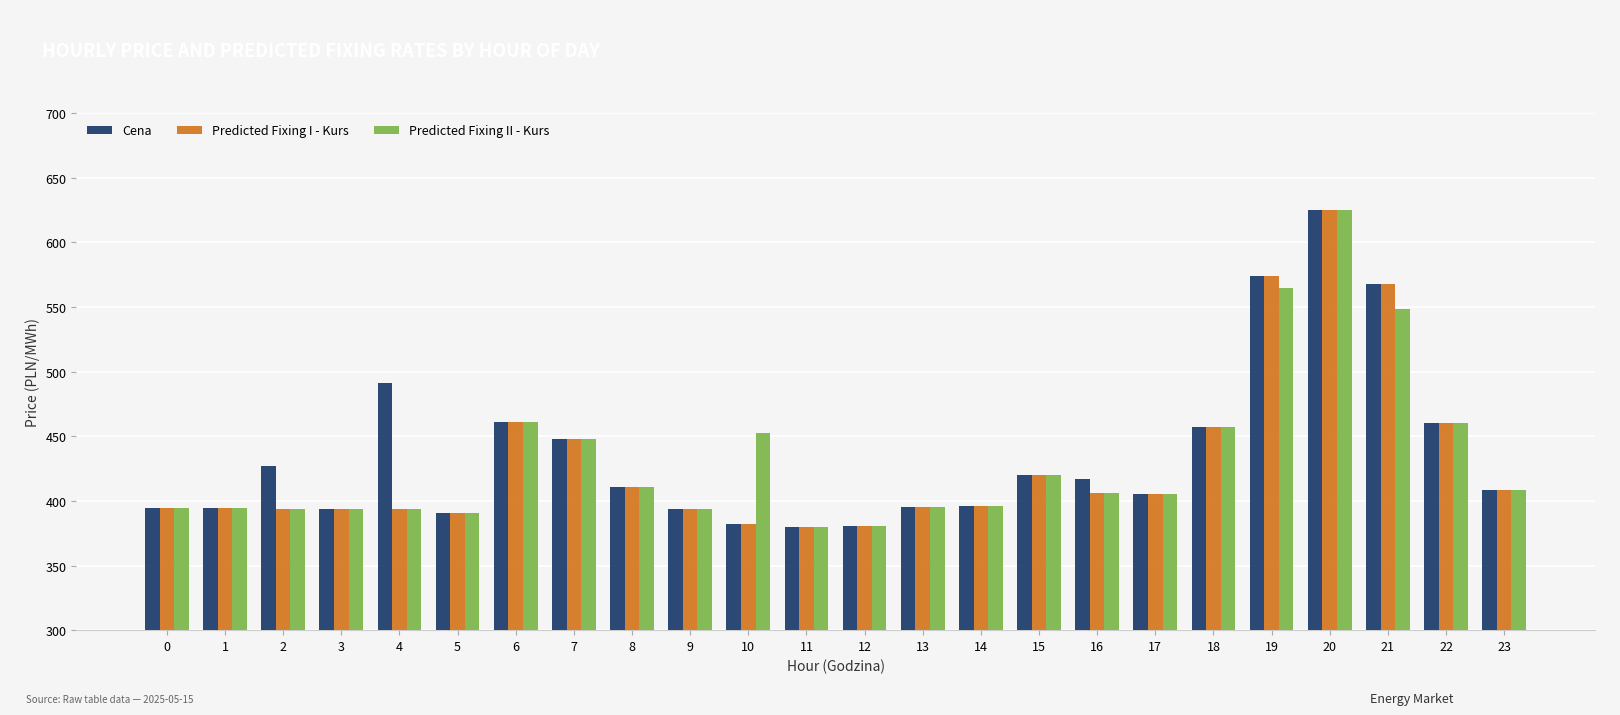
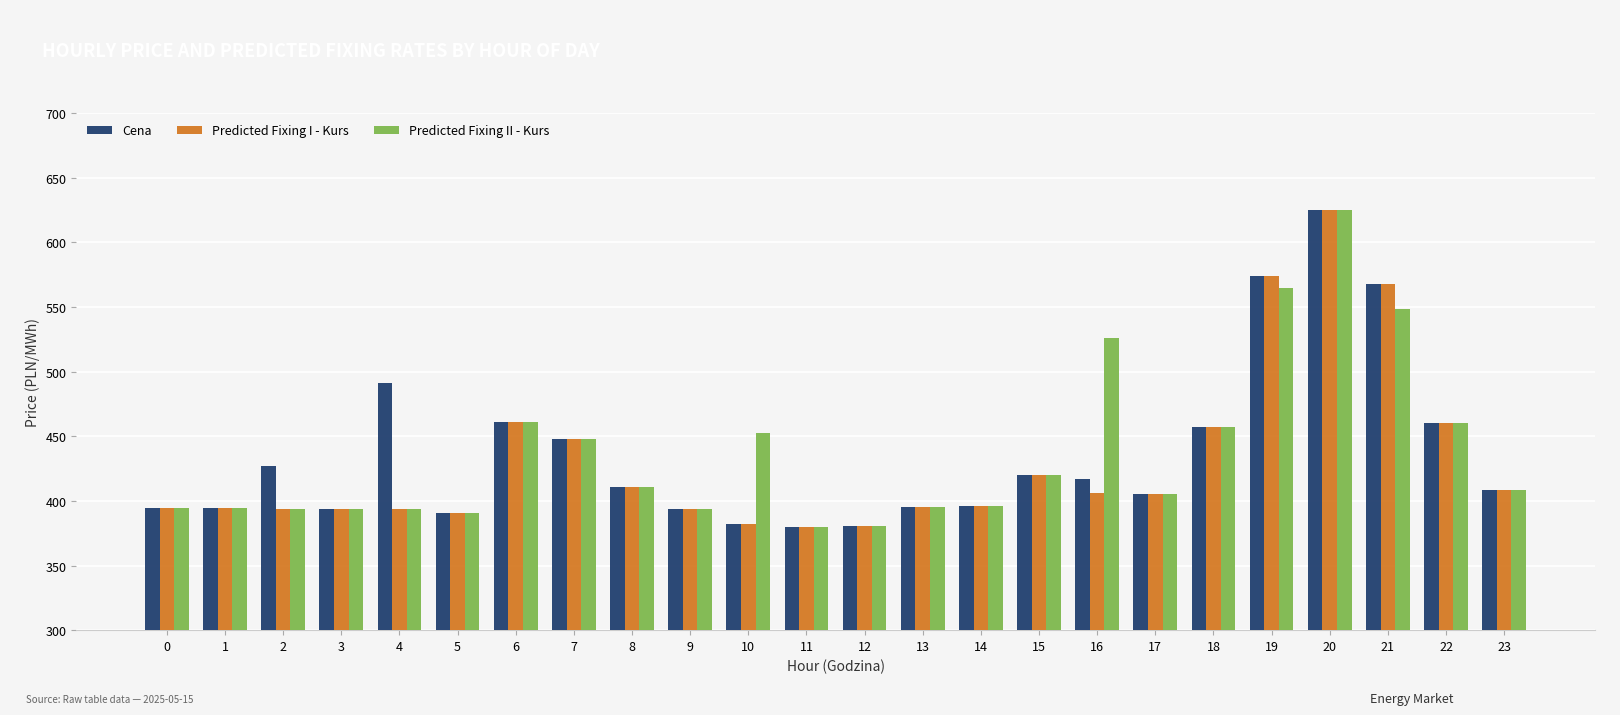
  {
    "Cena": {
      "0": 394,
      "1": 394,
      "2": 427,
      "3": 394,
      "4": 492,
      "5": 391,
      "6": 461,
      "7": 448,
      "8": 411,
      "9": 394,
      "10": 382,
      "11": 380,
      "12": 380,
      "13": 395,
      "14": 396,
      "15": 420,
      "16": 417,
      "17": 406,
      "18": 457,
      "19": 574,
      "20": 625,
      "21": 568,
      "22": 460,
      "23": 409
    },
    "Predicted Fixing I - Kurs": {
      "0": 394,
      "1": 394,
      "2": 394,
      "3": 394,
      "4": 394,
      "5": 391,
      "6": 461,
      "7": 448,
      "8": 411,
      "9": 394,
      "10": 382,
      "11": 380,
      "12": 380,
      "13": 395,
      "14": 396,
      "15": 420,
      "16": 406,
      "17": 406,
      "18": 457,
      "19": 574,
      "20": 625,
      "21": 568,
      "22": 460,
      "23": 409
    },
    "Predicted Fixing II - Kurs": {
      "0": 394,
      "1": 394,
      "2": 394,
      "3": 394,
      "4": 394,
      "5": 391,
      "6": 461,
      "7": 448,
      "8": 411,
      "9": 394,
      "10": 453,
      "11": 380,
      "12": 380,
      "13": 395,
      "14": 396,
      "15": 420,
-     "16": 406,
+     "16": 526,
      "17": 406,
      "18": 457,
      "19": 565,
      "20": 625,
      "21": 548,
      "22": 460,
      "23": 409
    }
  }
